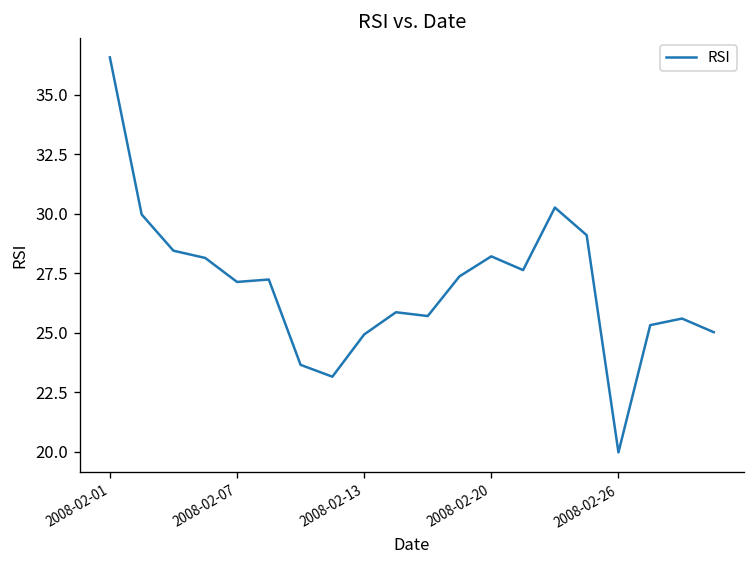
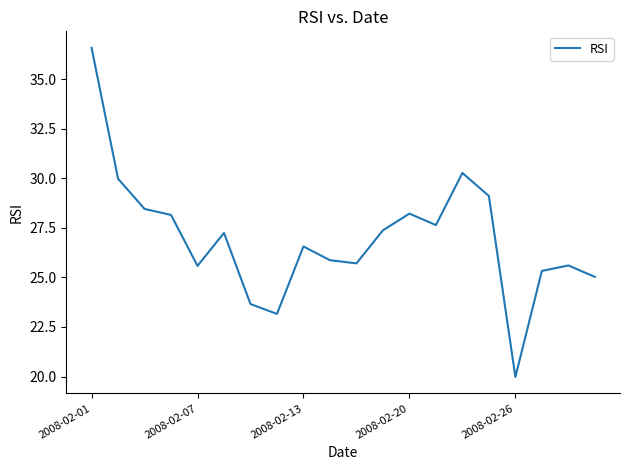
  {
    "2008-02-01": 36.6,
-   "2008-02-07": 27.1,
-   "2008-02-13": 24.9,
+   "2008-02-07": 25.6,
+   "2008-02-13": 26.6,
    "2008-02-20": 28.2,
    "2008-02-26": 20.0
  }
